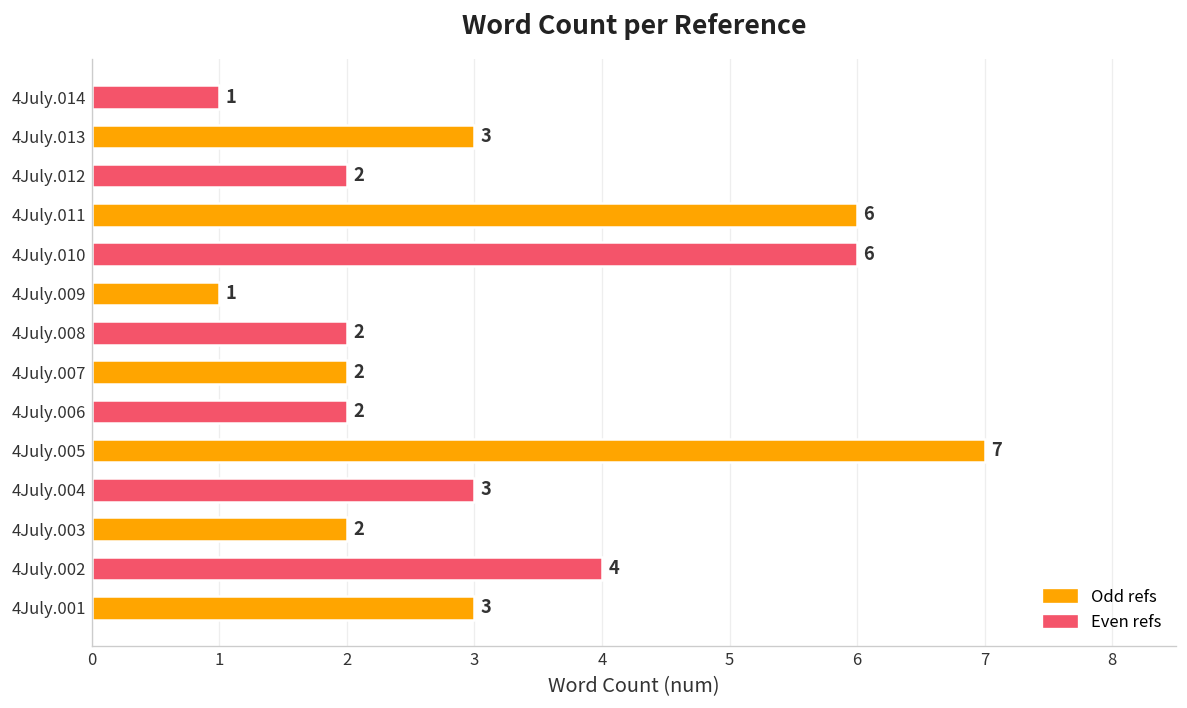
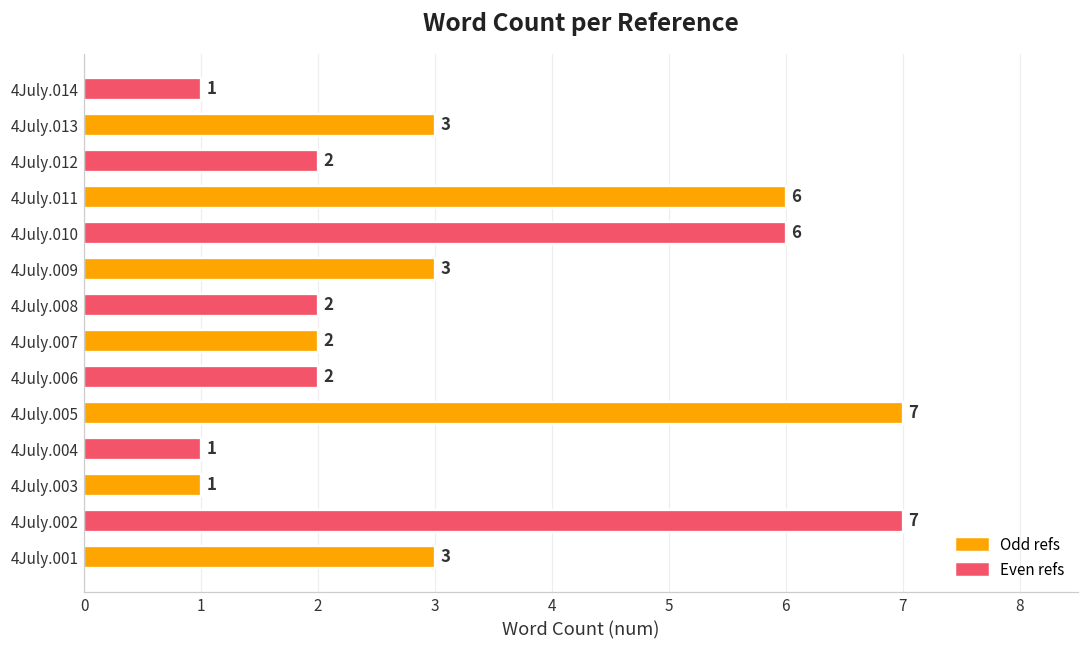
  {
    "4July.014": 1,
    "4July.013": 3,
    "4July.012": 2,
    "4July.011": 6,
    "4July.010": 6,
-   "4July.009": 1,
+   "4July.009": 3,
    "4July.008": 2,
    "4July.007": 2,
    "4July.006": 2,
    "4July.005": 7,
-   "4July.004": 3,
-   "4July.003": 2,
-   "4July.002": 4,
+   "4July.004": 1,
+   "4July.003": 1,
+   "4July.002": 7,
    "4July.001": 3
  }
